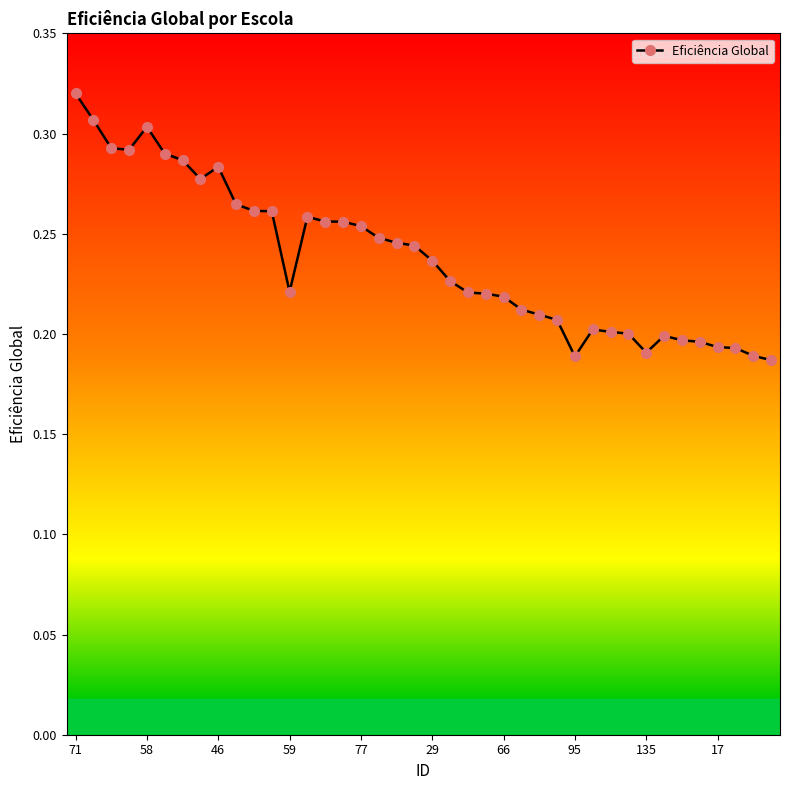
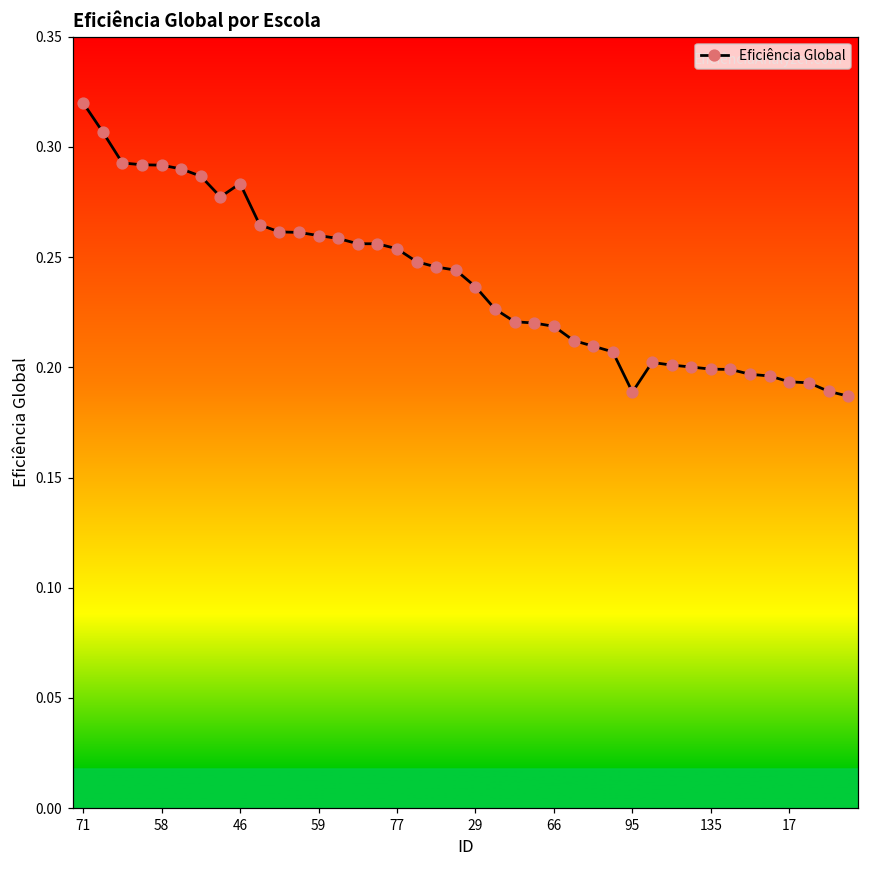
  {
    "71": 0.320,
-   "58": 0.303,
+   "58": 0.292,
    "46": 0.283,
-   "59": 0.221,
+   "59": 0.260,
    "77": 0.254,
    "66": 0.219,
    "95": 0.189,
-   "135": 0.191
+   "135": 0.199
  }
